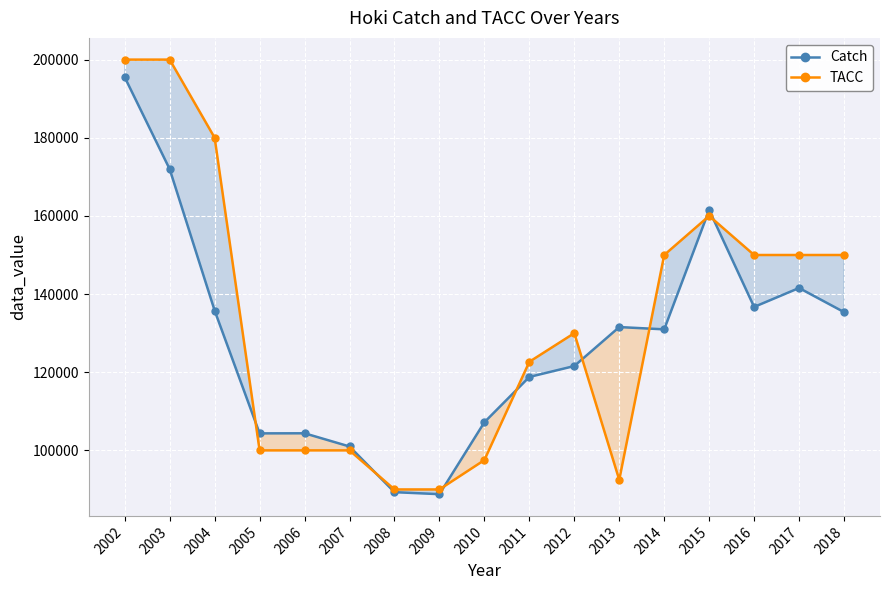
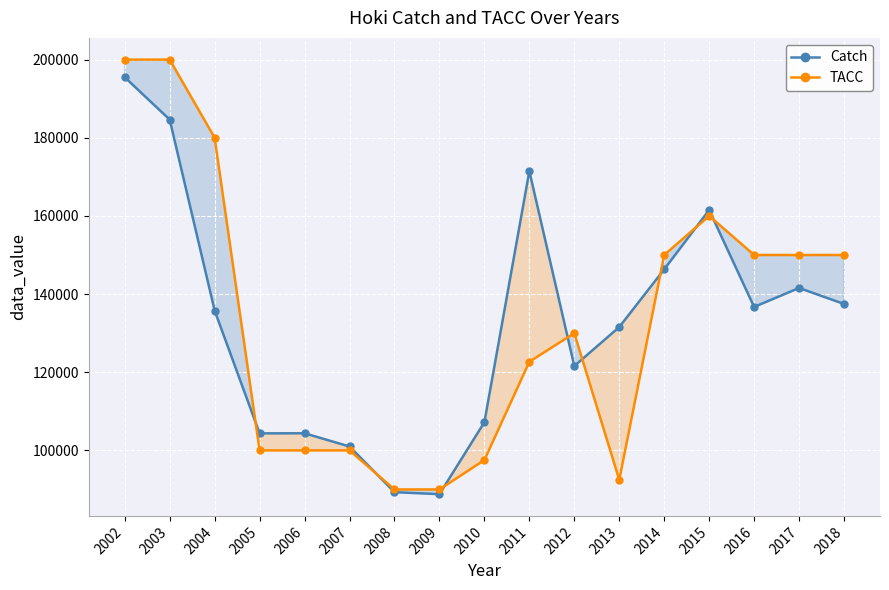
  {
    "Catch": {
      "2002": 195000,
-     "2003": 172000,
+     "2003": 185000,
      "2004": 136000,
      "2005": 104000,
      "2006": 104000,
      "2007": 101000,
      "2008": 89000,
      "2009": 89000,
      "2010": 107000,
-     "2011": 119000,
+     "2011": 171000,
      "2012": 122000,
      "2013": 132000,
-     "2014": 131000,
+     "2014": 146000,
      "2015": 162000,
      "2016": 137000,
      "2017": 142000,
-     "2018": 135000
+     "2018": 137000
    },
    "TACC": {
      "2002": 200000,
      "2003": 200000,
      "2004": 180000,
      "2005": 100000,
      "2006": 100000,
      "2007": 100000,
      "2008": 90000,
      "2009": 90000,
      "2010": 98000,
      "2011": 123000,
      "2012": 130000,
      "2013": 92000,
      "2014": 150000,
      "2015": 160000,
      "2016": 150000,
      "2017": 150000,
      "2018": 150000
    }
  }
